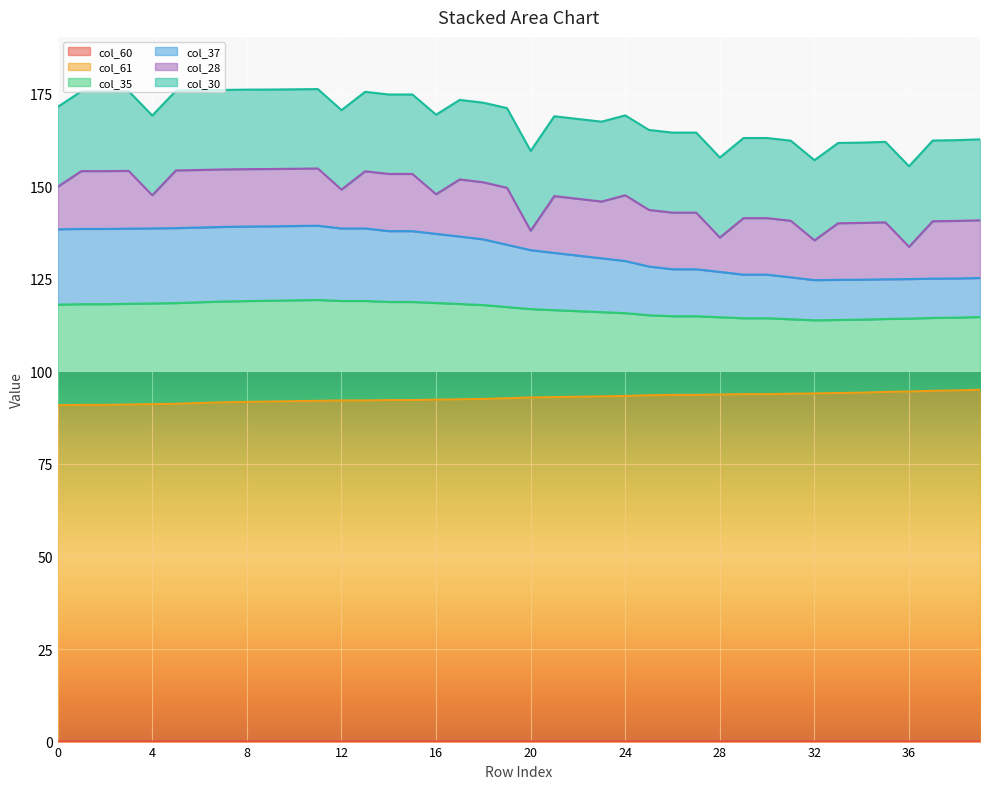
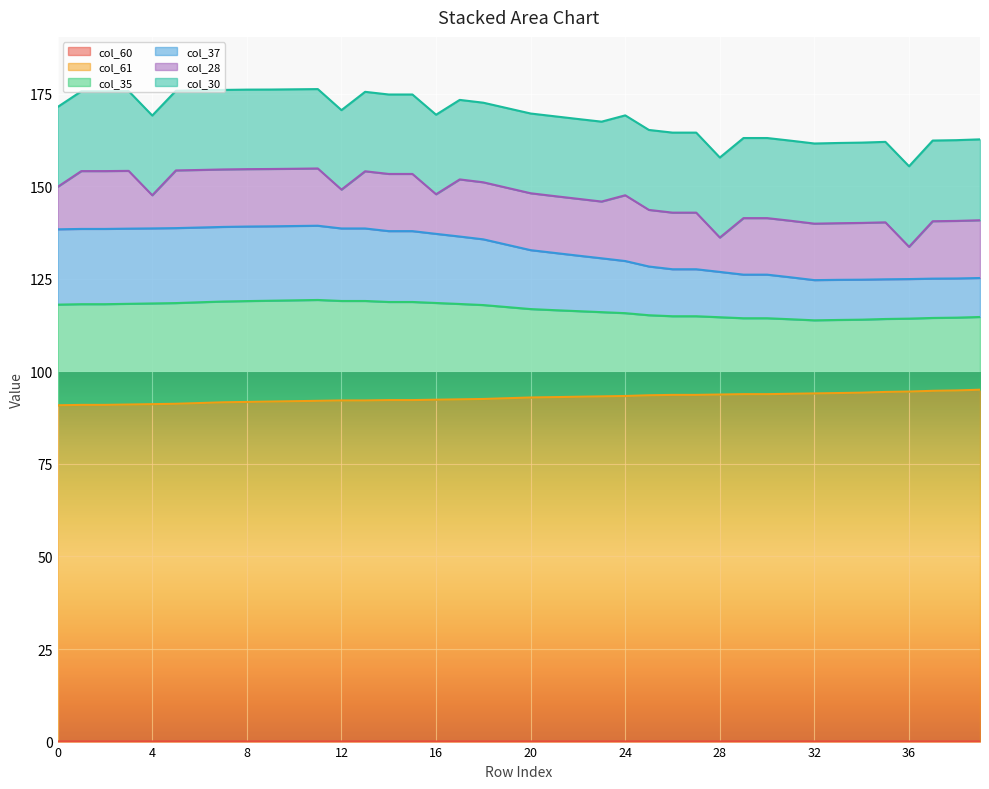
  {
    "col_60": {
      "0": 0,
      "4": 0,
      "8": 0,
      "12": 0,
      "16": 0,
      "20": 0,
      "24": 0,
      "28": 0,
      "32": 0,
      "36": 0
    },
    "col_61": {
      "0": 91,
      "4": 91,
      "8": 92,
      "12": 92,
      "16": 92,
      "20": 93,
      "24": 93,
      "28": 94,
      "32": 94,
      "36": 95
    },
    "col_28": {
      "0": 11,
      "4": 9,
      "8": 16,
      "12": 10,
      "16": 11,
-     "20": 5,
+     "20": 15,
      "24": 18,
      "28": 9,
-     "32": 11,
+     "32": 15,
      "36": 9
    }
  }
